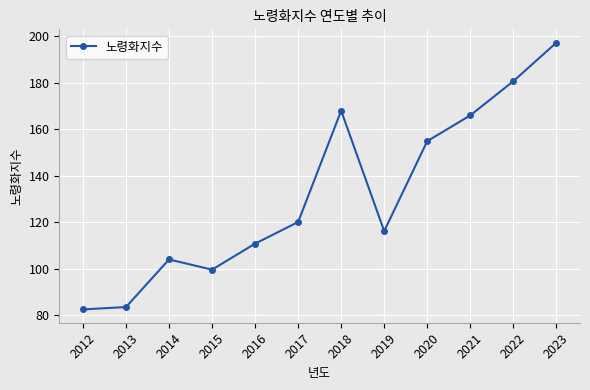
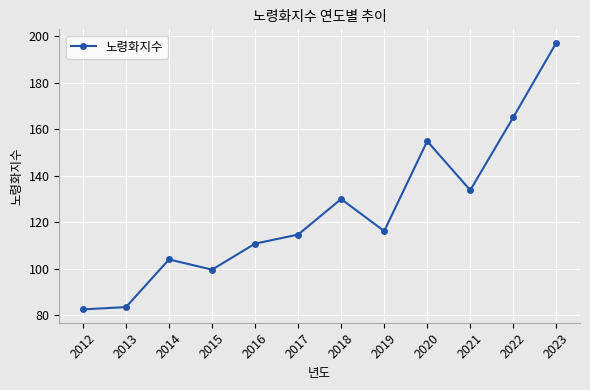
  {
    "2012": 83,
    "2013": 84,
    "2014": 104,
    "2015": 100,
    "2016": 111,
-   "2017": 120,
-   "2018": 168,
+   "2017": 115,
+   "2018": 130,
    "2019": 116,
    "2020": 155,
-   "2021": 166,
-   "2022": 181,
+   "2021": 134,
+   "2022": 165,
    "2023": 197
  }
